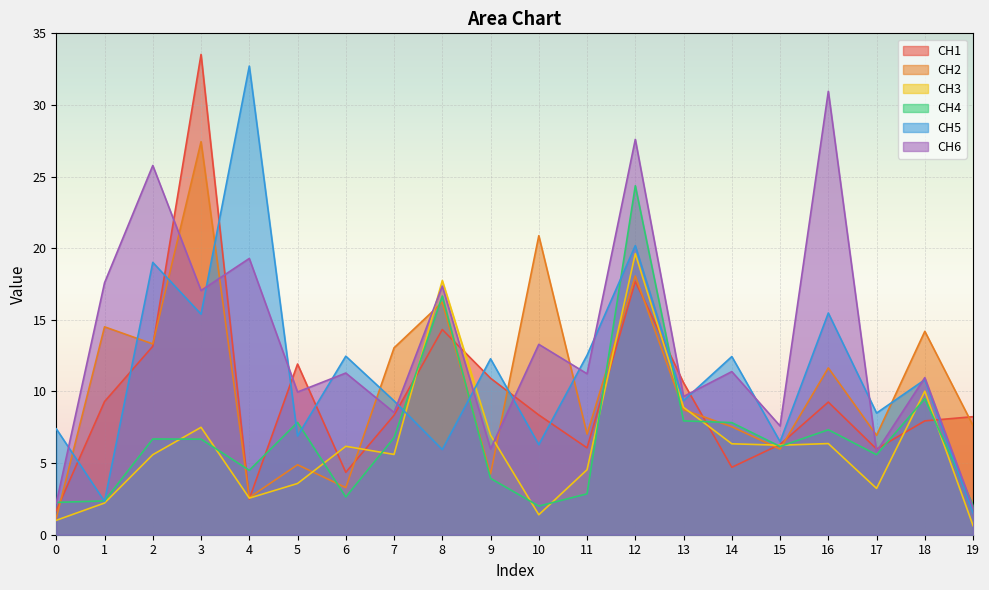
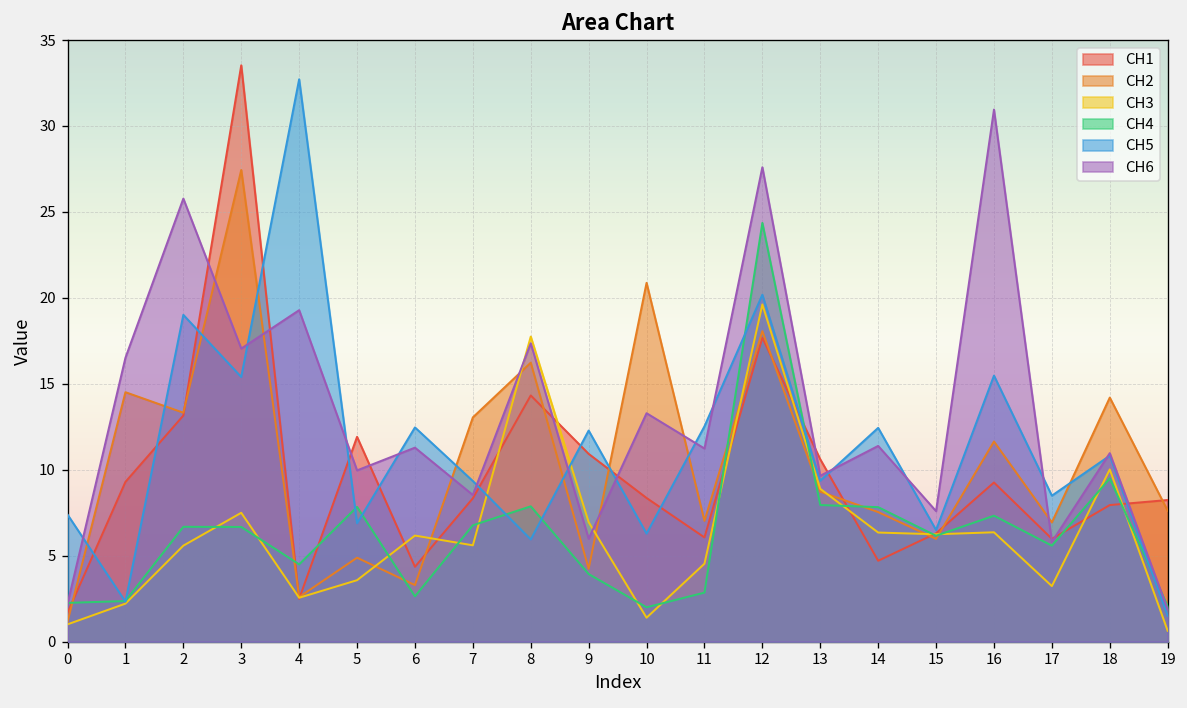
  {
    "CH3": {
      "2": 5.6,
      "3": 7.5,
      "5": 3.6,
      "6": 6.2,
      "7": 5.6,
      "8": 17.7,
      "9": 7.0,
      "10": 1.4,
      "11": 4.5,
      "12": 19.6,
      "14": 6.3,
      "16": 6.4,
      "17": 3.2,
      "18": 10.0,
      "19": 0.6
    },
    "CH4": {
      "2": 6.7,
      "3": 6.7,
      "4": 4.5,
      "5": 7.8,
      "6": 2.6,
      "7": 6.8,
-     "8": 16.7,
+     "8": 7.9,
      "9": 3.9,
      "10": 2.0,
      "11": 2.9,
      "12": 24.4,
      "13": 7.9,
      "14": 7.8,
      "16": 7.3,
      "17": 5.6,
      "18": 9.5
    },
    "CH5": {
      "0": 7.4,
      "2": 19.0,
      "3": 15.4,
      "4": 32.7,
      "5": 6.9,
      "6": 12.5,
      "7": 9.3,
      "8": 5.9,
      "9": 12.3,
      "10": 6.3,
      "11": 12.5,
      "12": 20.2,
      "13": 9.4,
      "14": 12.4,
      "15": 6.5,
      "16": 15.5,
      "17": 8.5,
      "19": 1.5
    },
    "CH6": {
-     "1": 17.6,
+     "1": 16.5,
      "2": 25.8,
      "3": 17.0,
      "4": 19.3,
      "5": 10.0,
      "6": 11.3,
      "7": 8.5,
      "8": 17.4,
      "9": 6.0,
      "10": 13.3,
      "11": 11.2,
      "12": 27.6,
      "13": 9.7,
      "14": 11.4,
      "15": 7.6,
      "16": 31.0,
      "17": 5.8
    }
  }
